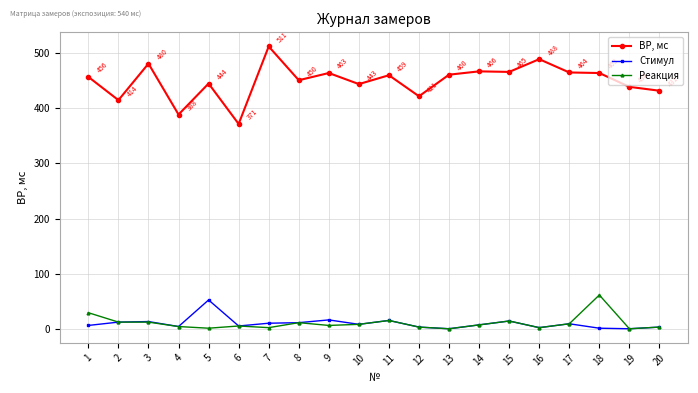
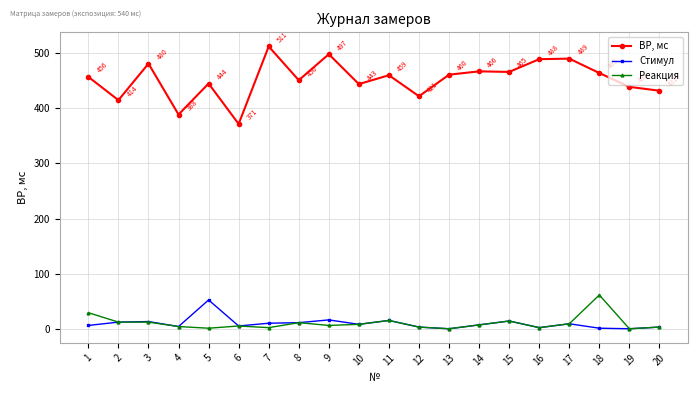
  {
    "ВР, мс": {
      "1": 456,
      "2": 414,
      "3": 480,
      "4": 388,
      "5": 444,
      "6": 371,
      "7": 511,
      "8": 450,
-     "9": 463,
+     "9": 497,
      "10": 443,
      "11": 459,
      "12": 421,
      "13": 460,
      "14": 466,
      "15": 465,
      "16": 488,
-     "17": 464
+     "17": 489
    },
    "Стимул": {
      "1": 10,
      "5": 50,
      "7": 10,
      "9": 20,
      "18": 0
    },
    "Реакция": {
      "1": 30,
      "5": 0,
      "7": 0,
      "9": 10,
      "18": 60
    }
  }
